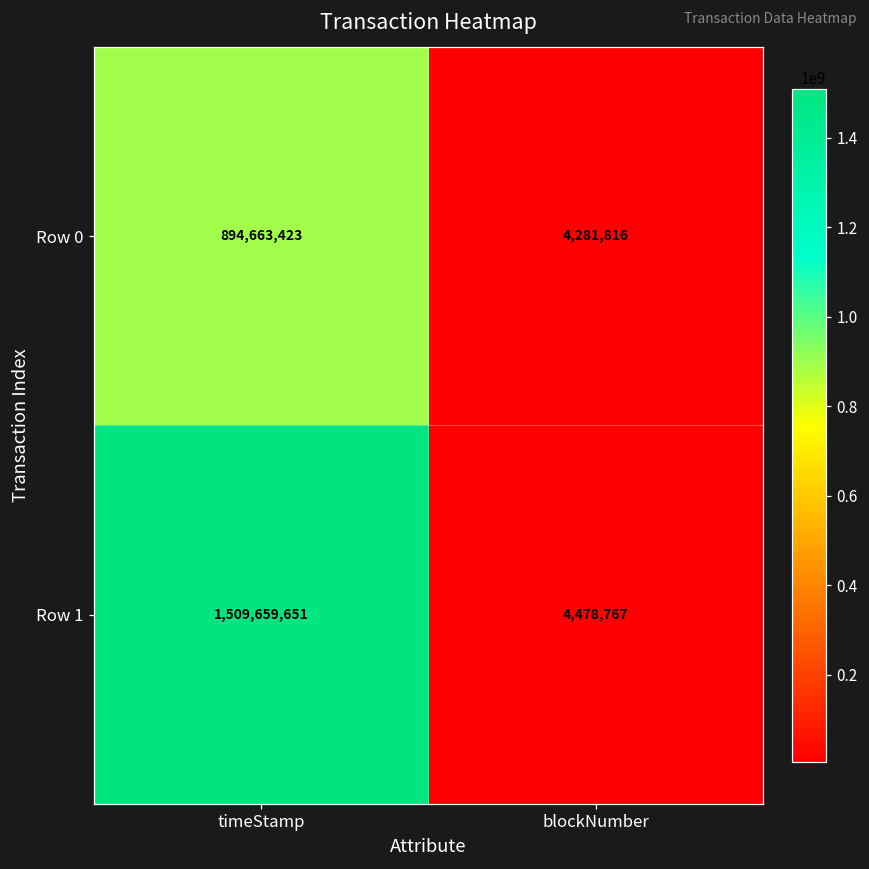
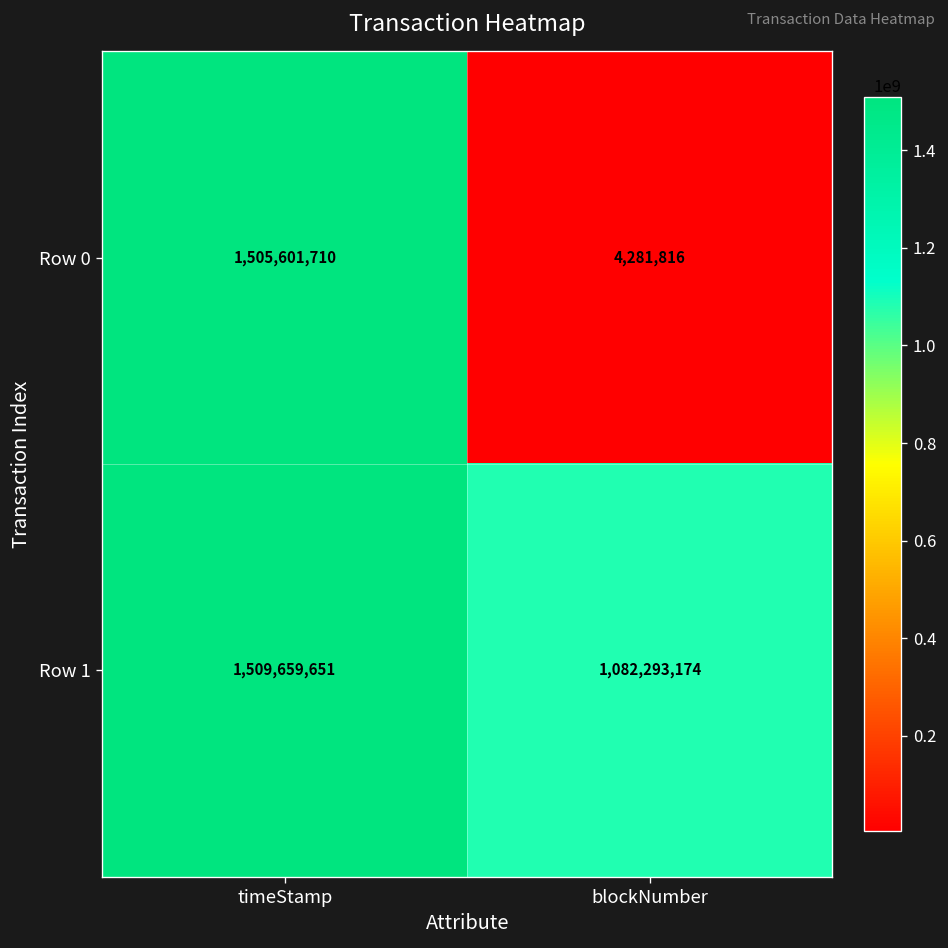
  {
    "Row 0": {
-     "timeStamp": "894,663,423",
+     "timeStamp": "1,505,601,710",
      "blockNumber": "4,281,816"
    },
    "Row 1": {
      "timeStamp": "1,509,659,651",
-     "blockNumber": "4,478,767"
+     "blockNumber": "1,082,293,174"
    }
  }
